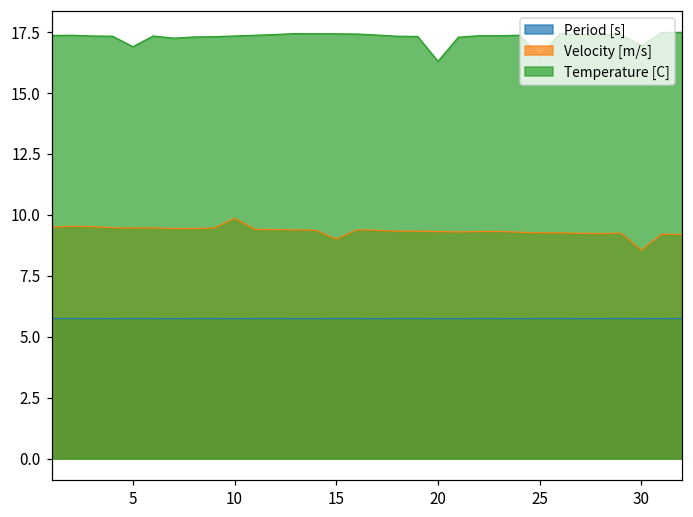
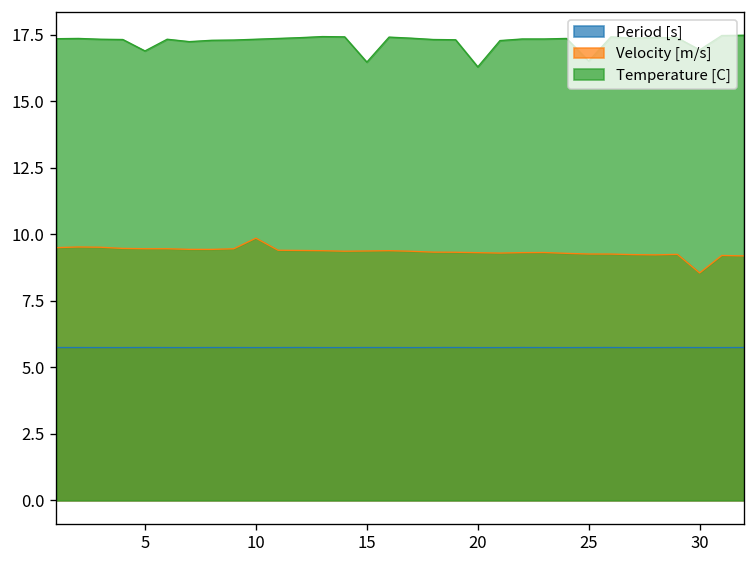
  {
    "Period [s]": {
      "5": 5.7,
      "10": 5.7,
      "15": 5.7,
      "20": 5.7,
      "25": 5.7,
      "30": 5.7
    },
    "Velocity [m/s]": {
      "5": 9.5,
      "10": 9.9,
-     "15": 9.0,
+     "15": 9.4,
      "20": 9.3,
      "25": 9.3,
      "30": 8.6
    },
    "Temperature [C]": {
      "5": 16.9,
      "10": 17.3,
-     "15": 17.4,
+     "15": 16.5,
      "20": 16.3
    }
  }
